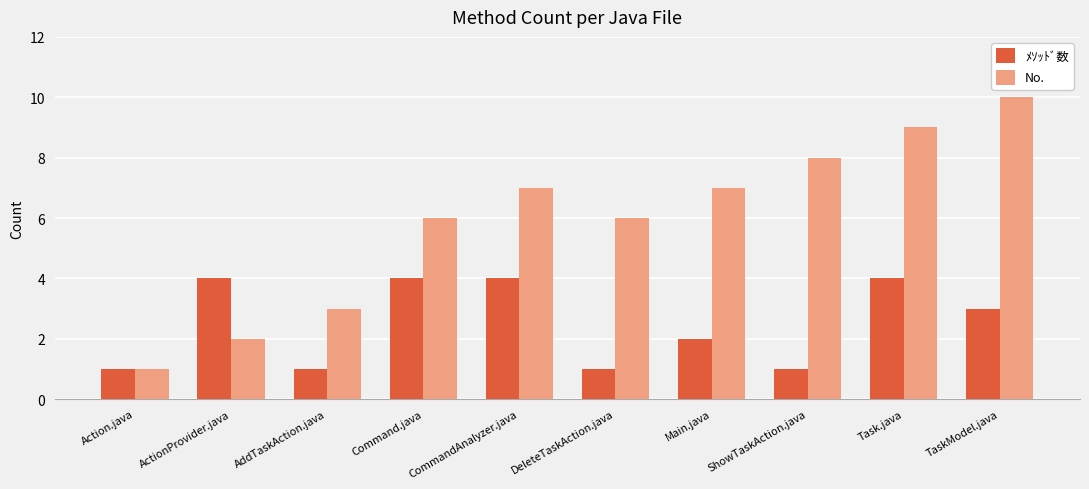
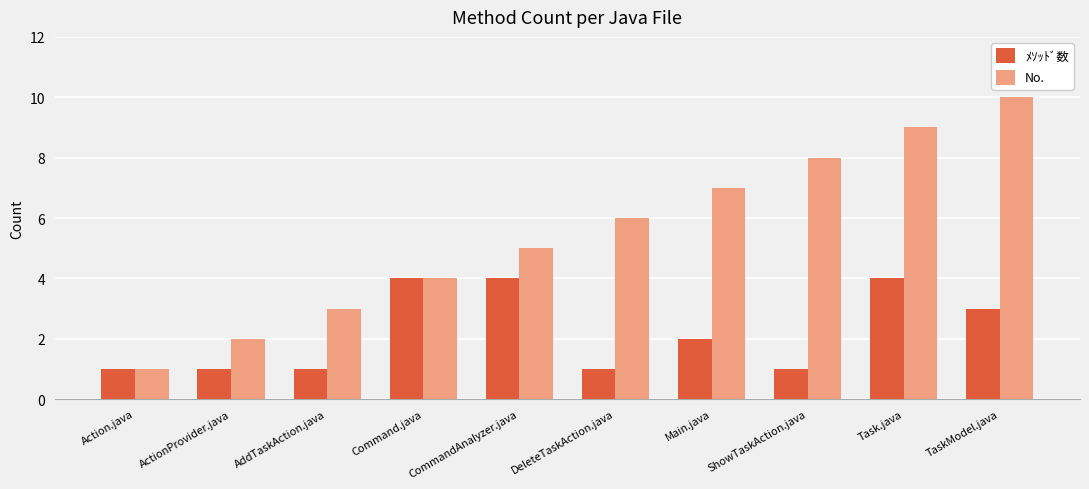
  {
    "ﾒｿｯﾄﾞ数": {
      "Action.java": 1,
-     "ActionProvider.java": 4,
+     "ActionProvider.java": 1,
      "AddTaskAction.java": 1,
      "Command.java": 4,
      "CommandAnalyzer.java": 4,
      "DeleteTaskAction.java": 1,
      "Main.java": 2,
      "ShowTaskAction.java": 1,
      "Task.java": 4,
      "TaskModel.java": 3
    },
    "No.": {
      "Action.java": 1,
      "ActionProvider.java": 2,
      "AddTaskAction.java": 3,
-     "Command.java": 6,
-     "CommandAnalyzer.java": 7,
+     "Command.java": 4,
+     "CommandAnalyzer.java": 5,
      "DeleteTaskAction.java": 6,
      "Main.java": 7,
      "ShowTaskAction.java": 8,
      "Task.java": 9,
      "TaskModel.java": 10
    }
  }
